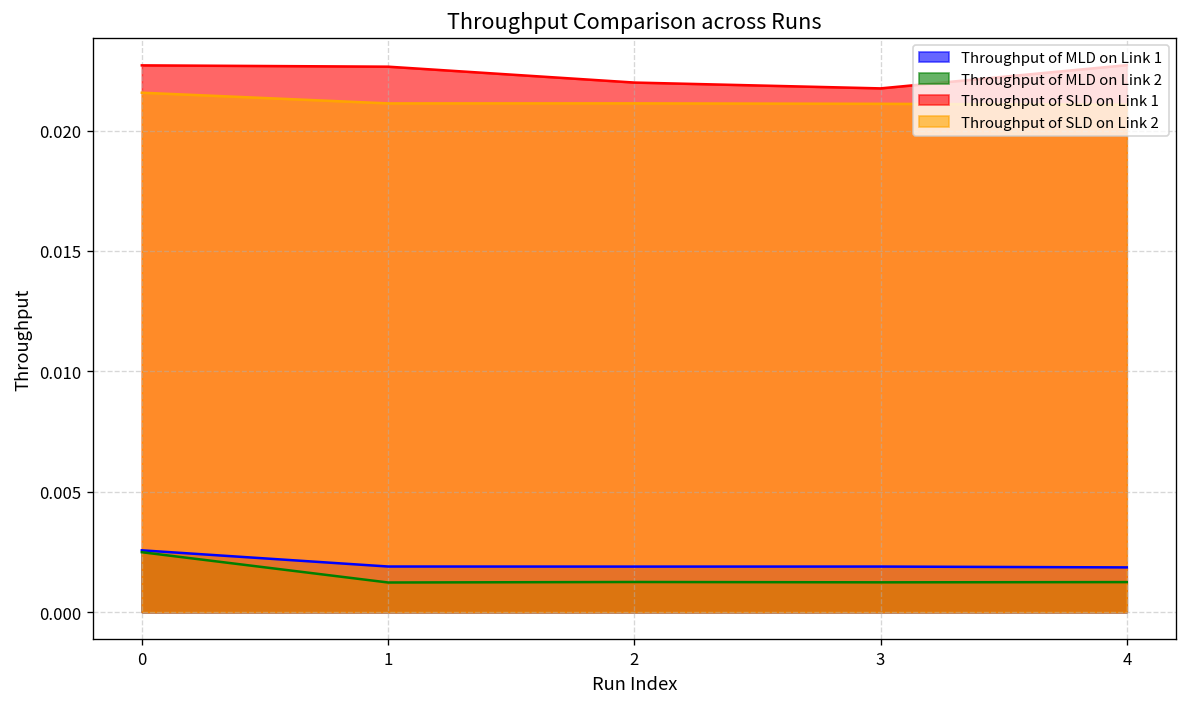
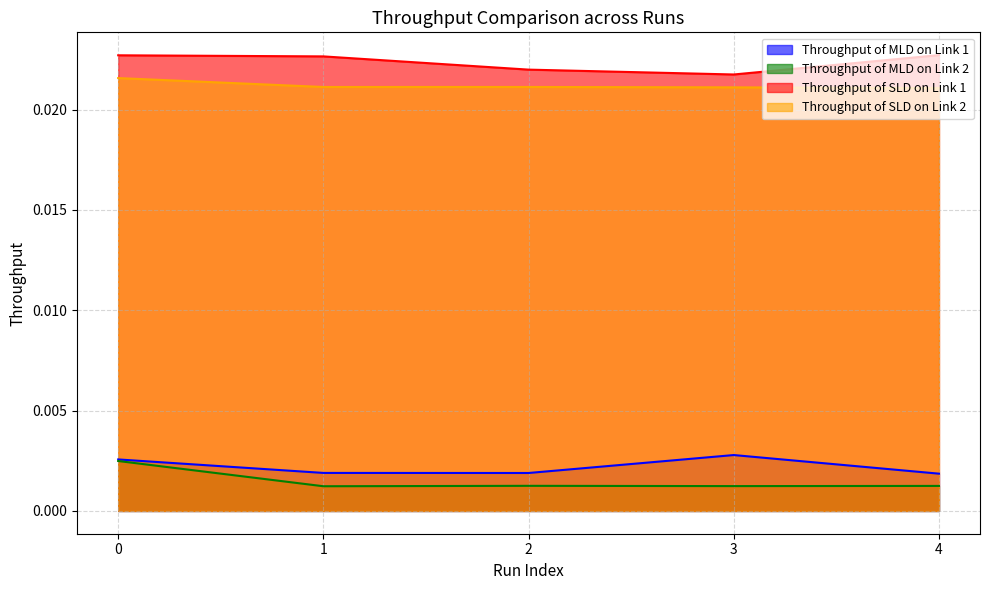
  {
    "Throughput of MLD on Link 1": {
      "1": 0.0019,
      "2": 0.0019,
-     "3": 0.0019,
+     "3": 0.0028,
      "4": 0.0019
    },
    "Throughput of MLD on Link 2": {
      "1": 0.0012,
      "2": 0.0013,
      "3": 0.0012,
      "4": 0.0012
    },
    "Throughput of SLD on Link 1": {
      "0": 0.0227,
      "1": 0.0227,
      "2": 0.0220,
      "3": 0.0218
    },
    "Throughput of SLD on Link 2": {
      "0": 0.0216,
      "1": 0.0211,
      "2": 0.0211,
      "3": 0.0211
    }
  }
